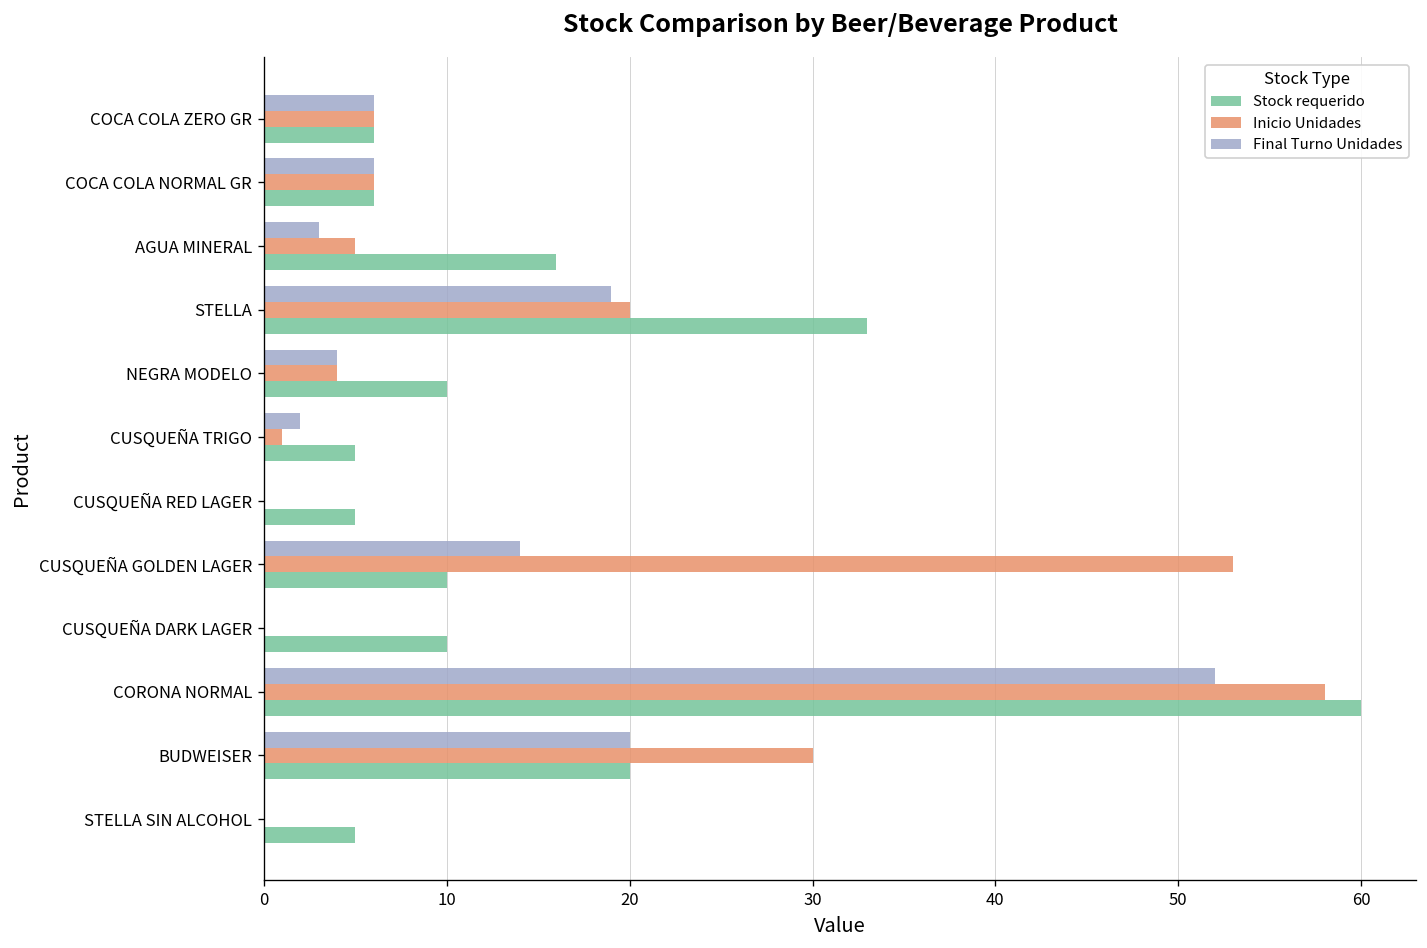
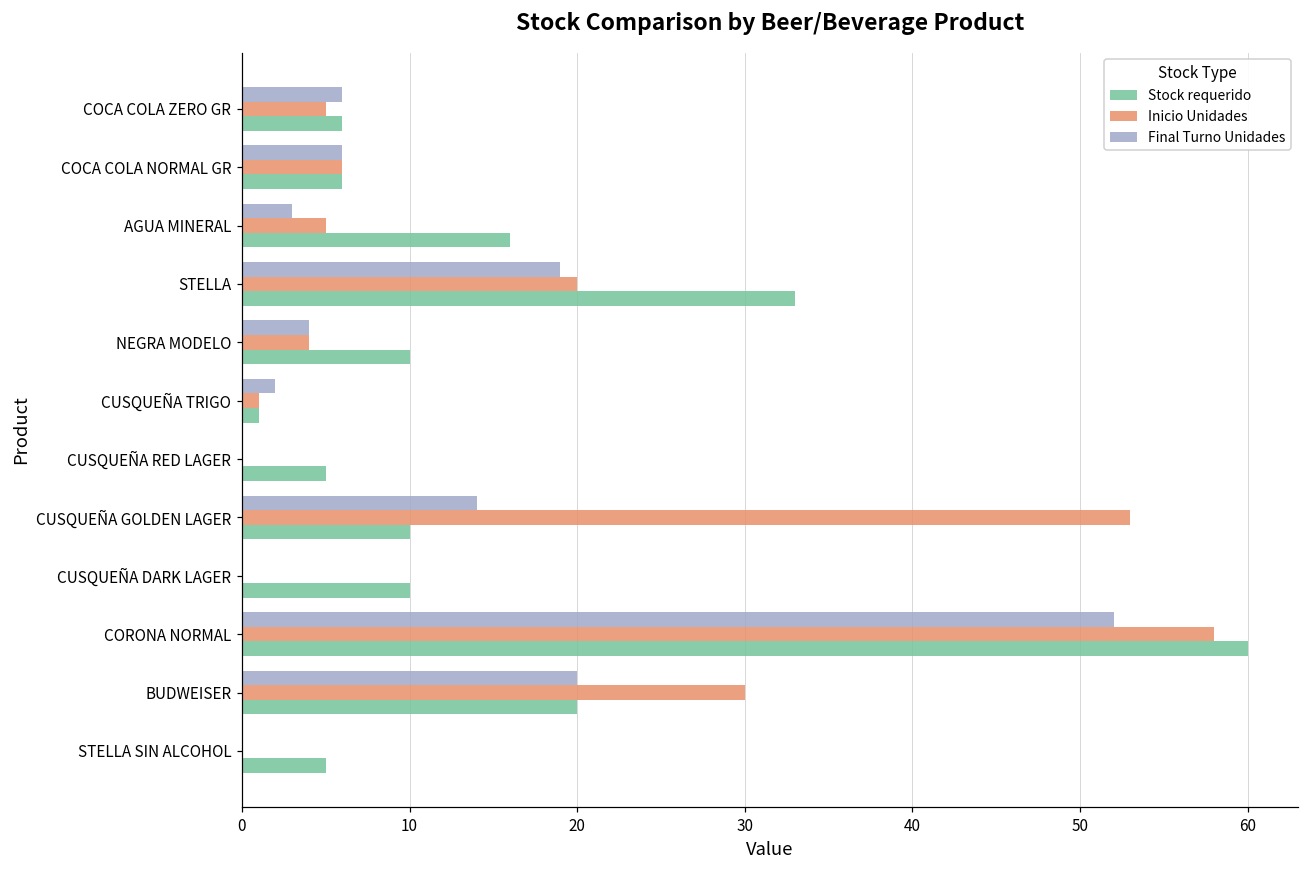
  {
    "Stock requerido": {
      "COCA COLA ZERO GR": 6,
      "COCA COLA NORMAL GR": 6,
      "AGUA MINERAL": 16,
      "STELLA": 33,
      "NEGRA MODELO": 10,
-     "CUSQUEÑA TRIGO": 5,
+     "CUSQUEÑA TRIGO": 1,
      "CUSQUEÑA RED LAGER": 5,
      "CUSQUEÑA GOLDEN LAGER": 10,
      "CUSQUEÑA DARK LAGER": 10,
      "CORONA NORMAL": 60,
      "BUDWEISER": 20,
      "STELLA SIN ALCOHOL": 5
    },
    "Inicio Unidades": {
-     "COCA COLA ZERO GR": 6,
+     "COCA COLA ZERO GR": 5,
      "COCA COLA NORMAL GR": 6,
      "AGUA MINERAL": 5,
      "STELLA": 20,
      "NEGRA MODELO": 4,
      "CUSQUEÑA TRIGO": 1,
      "CUSQUEÑA RED LAGER": 0,
      "CUSQUEÑA GOLDEN LAGER": 53,
      "CUSQUEÑA DARK LAGER": 0,
      "CORONA NORMAL": 58,
      "BUDWEISER": 30,
      "STELLA SIN ALCOHOL": 0
    },
    "Final Turno Unidades": {
      "COCA COLA ZERO GR": 6,
      "COCA COLA NORMAL GR": 6,
      "AGUA MINERAL": 3,
      "STELLA": 19,
      "NEGRA MODELO": 4,
      "CUSQUEÑA TRIGO": 2,
      "CUSQUEÑA RED LAGER": 0,
      "CUSQUEÑA GOLDEN LAGER": 14,
      "CUSQUEÑA DARK LAGER": 0,
      "CORONA NORMAL": 52,
      "BUDWEISER": 20,
      "STELLA SIN ALCOHOL": 0
    }
  }
